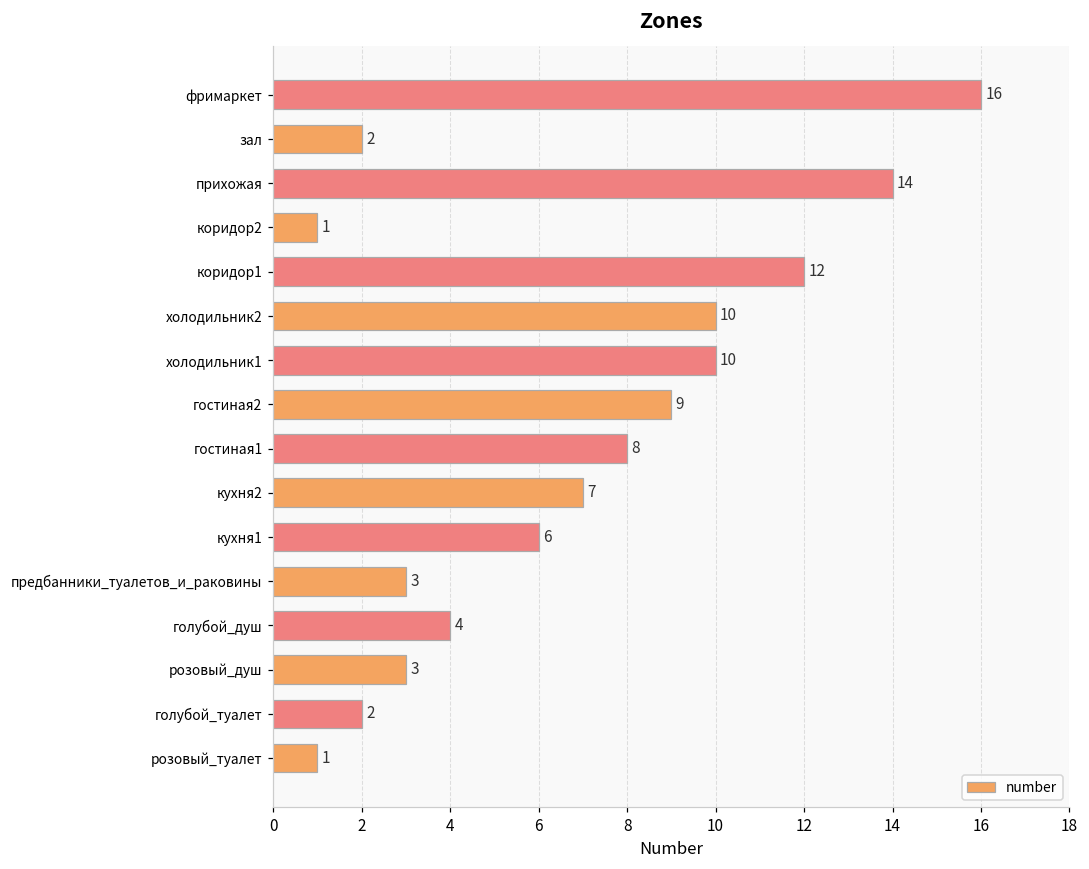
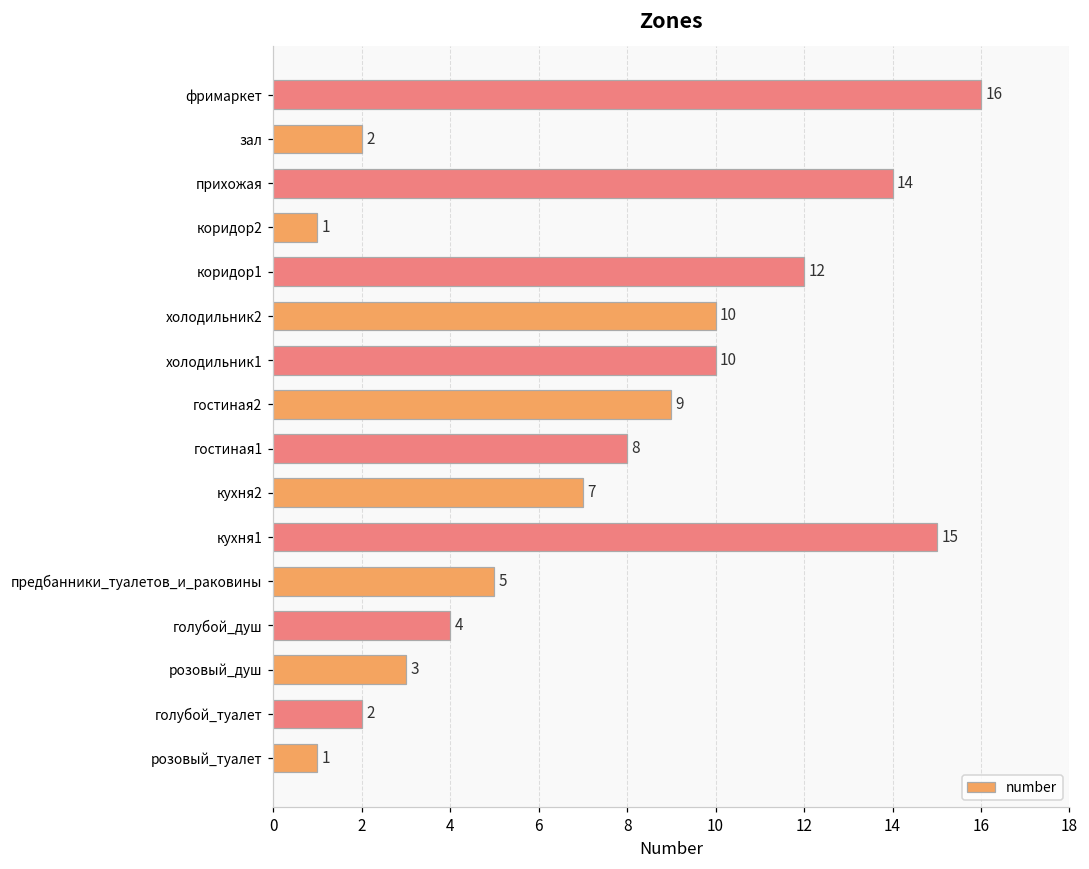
  {
    "фримаркет": 16,
    "зал": 2,
    "прихожая": 14,
    "коридор2": 1,
    "коридор1": 12,
    "холодильник2": 10,
    "холодильник1": 10,
    "гостиная2": 9,
    "гостиная1": 8,
    "кухня2": 7,
-   "кухня1": 6,
-   "предбанники_туалетов_и_раковины": 3,
+   "кухня1": 15,
+   "предбанники_туалетов_и_раковины": 5,
    "голубой_душ": 4,
    "розовый_душ": 3,
    "голубой_туалет": 2,
    "розовый_туалет": 1
  }
